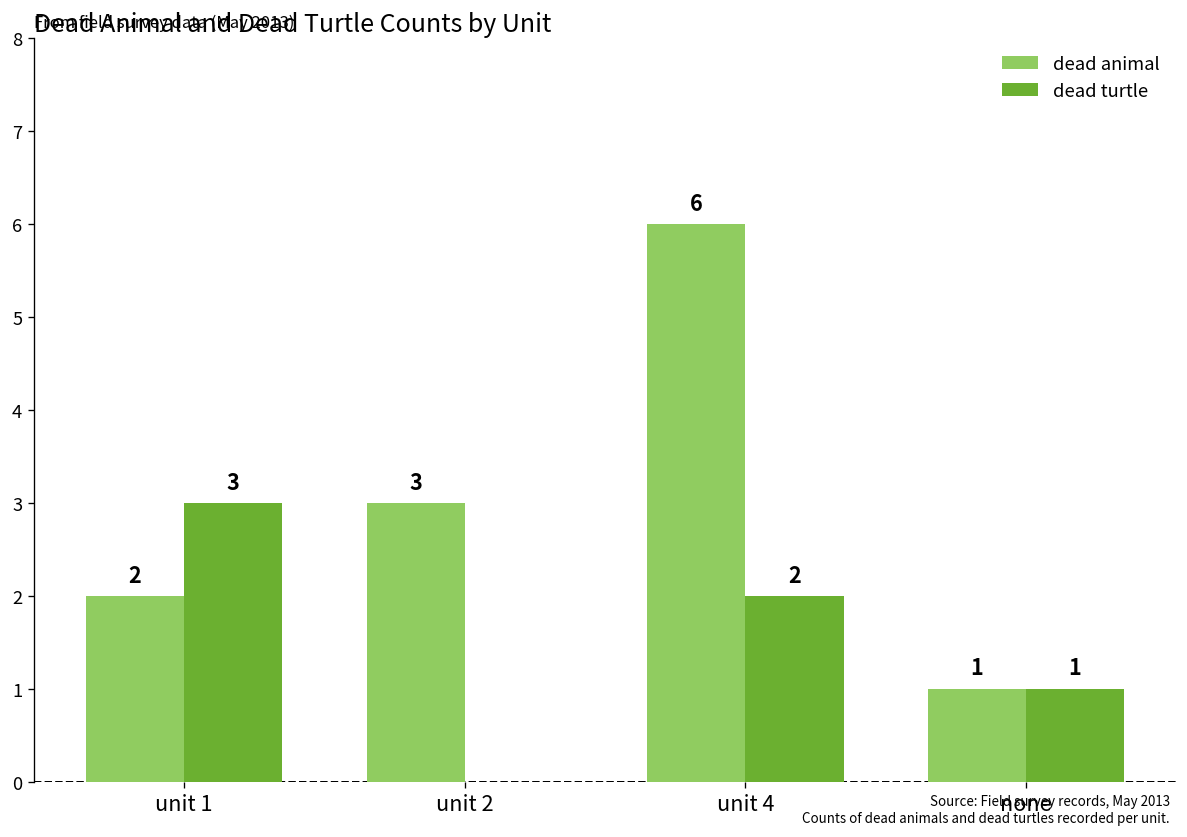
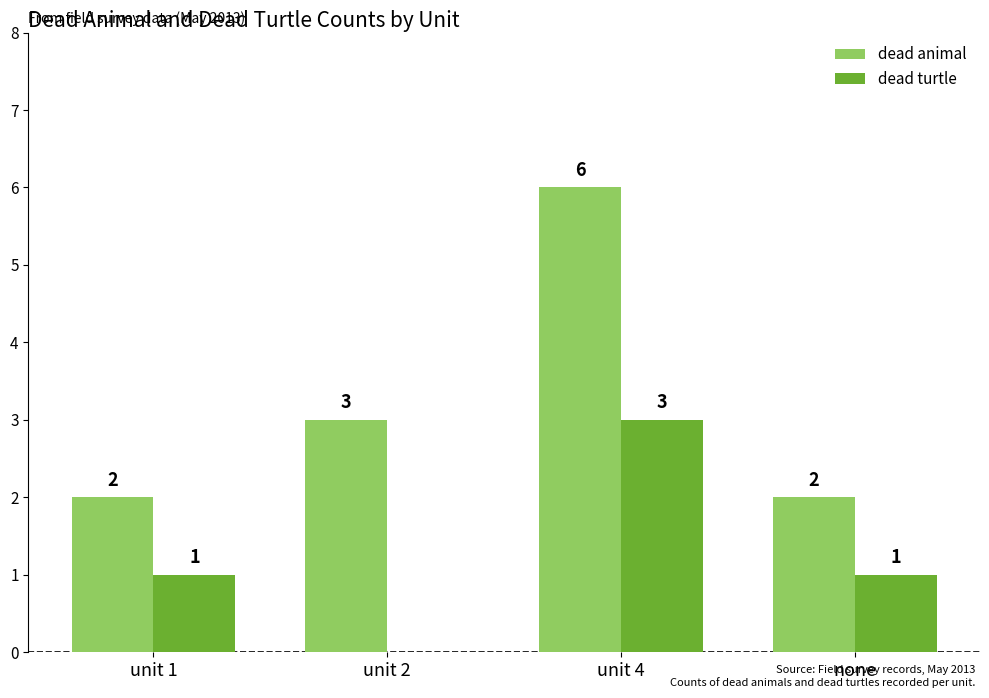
  {
    "dead animal": {
      "unit 1": 2,
      "unit 2": 3,
      "unit 4": 6,
-     "none": 1
+     "none": 2
    },
    "dead turtle": {
-     "unit 1": 3,
-     "unit 4": 2,
+     "unit 1": 1,
+     "unit 4": 3,
      "none": 1
    }
  }
